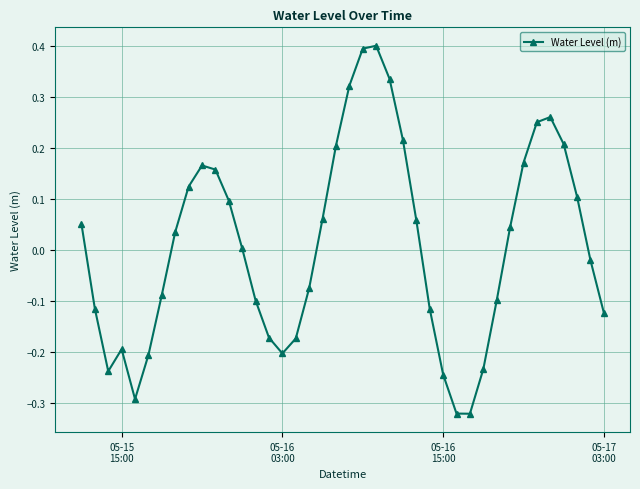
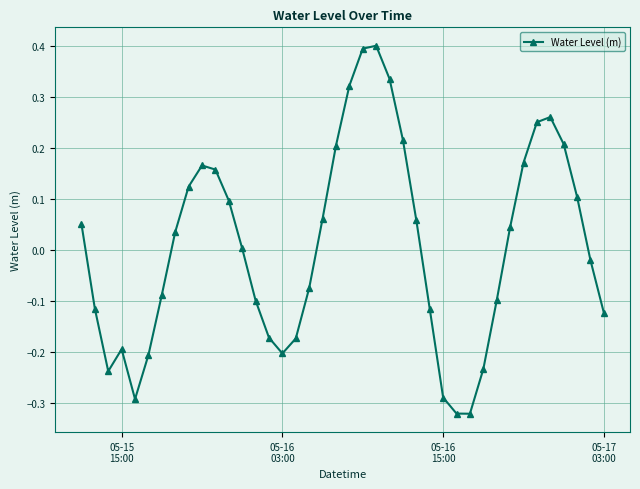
  {
    "05-15 15:00": -0.19,
    "05-16 03:00": -0.20,
-   "05-16 15:00": -0.24,
+   "05-16 15:00": -0.29,
    "05-17 03:00": -0.12
  }
